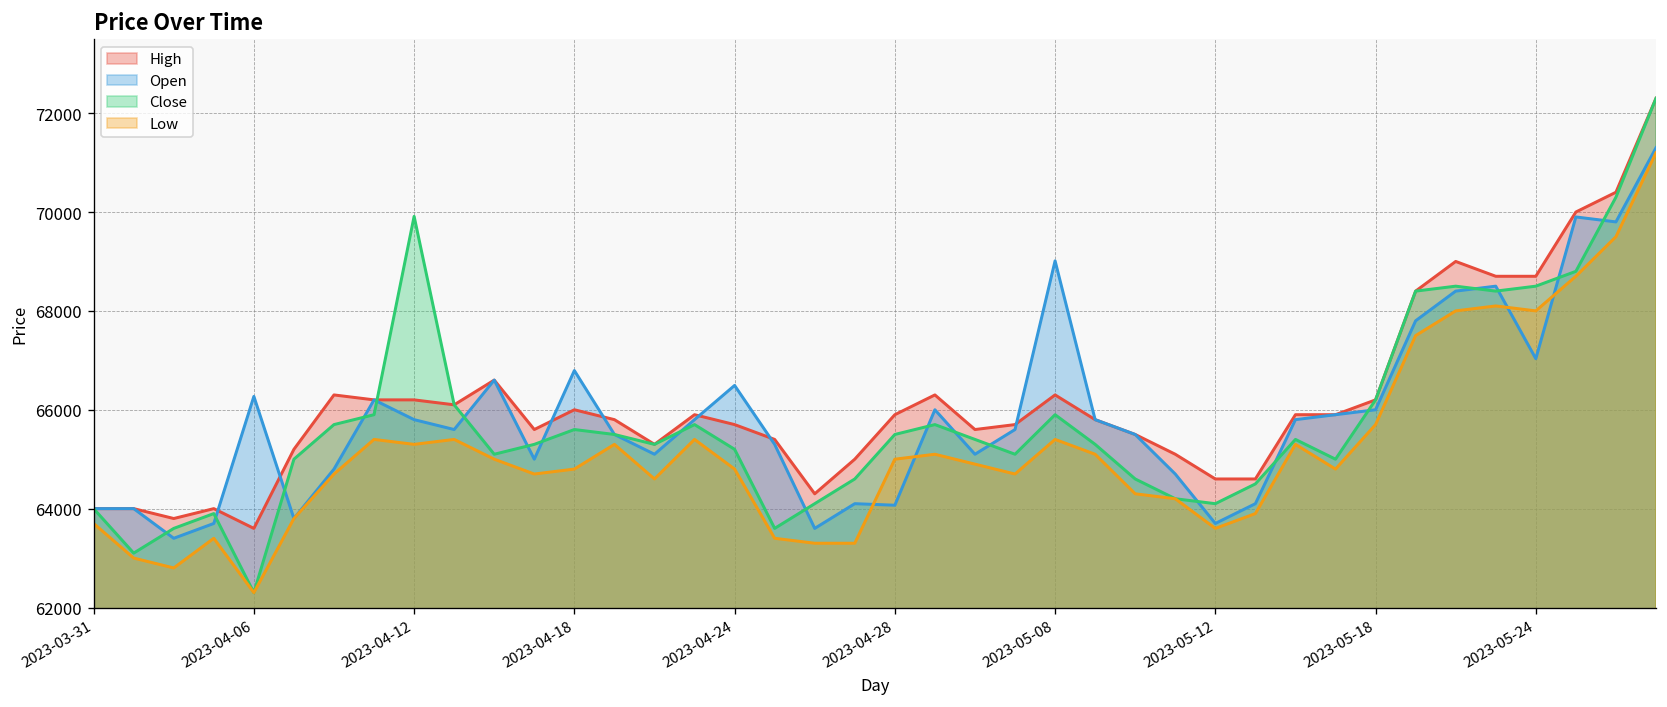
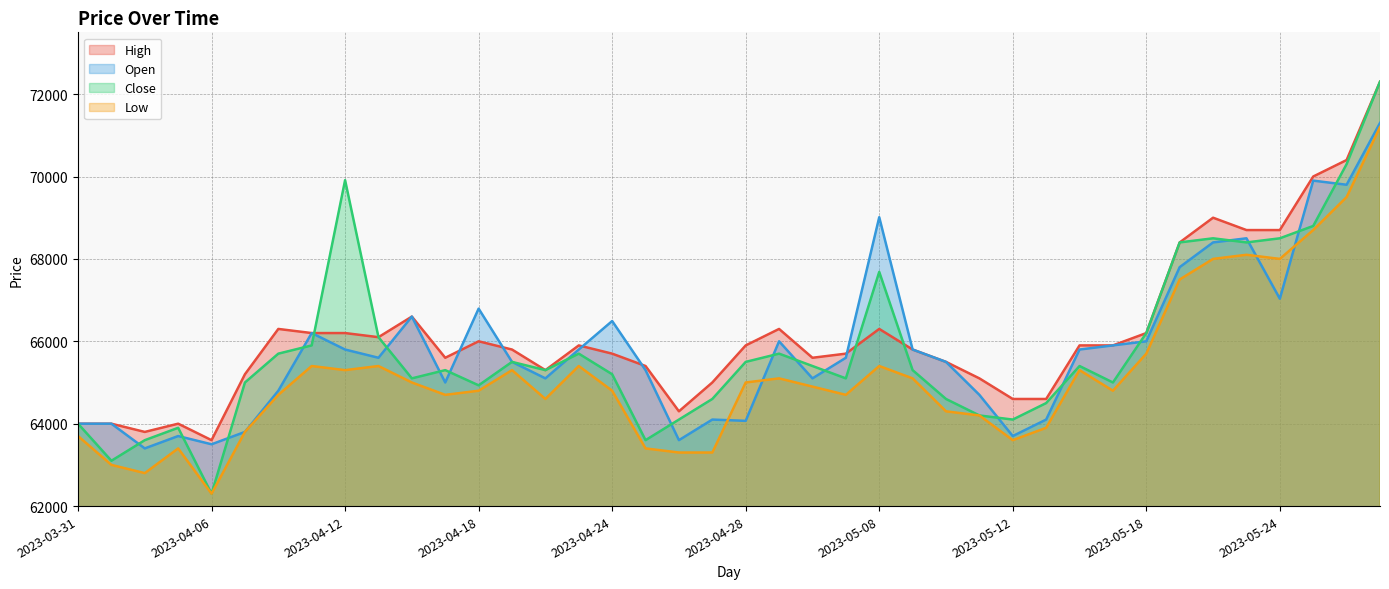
  {
    "Open": {
-     "2023-04-06": 66300,
+     "2023-04-06": 63500,
      "2023-04-12": 65800,
      "2023-04-18": 66800,
      "2023-04-24": 66500,
      "2023-04-28": 64100,
      "2023-05-08": 69000,
      "2023-05-12": 63700,
      "2023-05-18": 66000,
      "2023-05-24": 67000
    },
    "Close": {
      "2023-04-12": 69900,
-     "2023-04-18": 65600,
+     "2023-04-18": 64900,
      "2023-04-24": 65200,
      "2023-04-28": 65500,
-     "2023-05-08": 65900,
+     "2023-05-08": 67700,
      "2023-05-12": 64100,
      "2023-05-24": 68500
    }
  }
